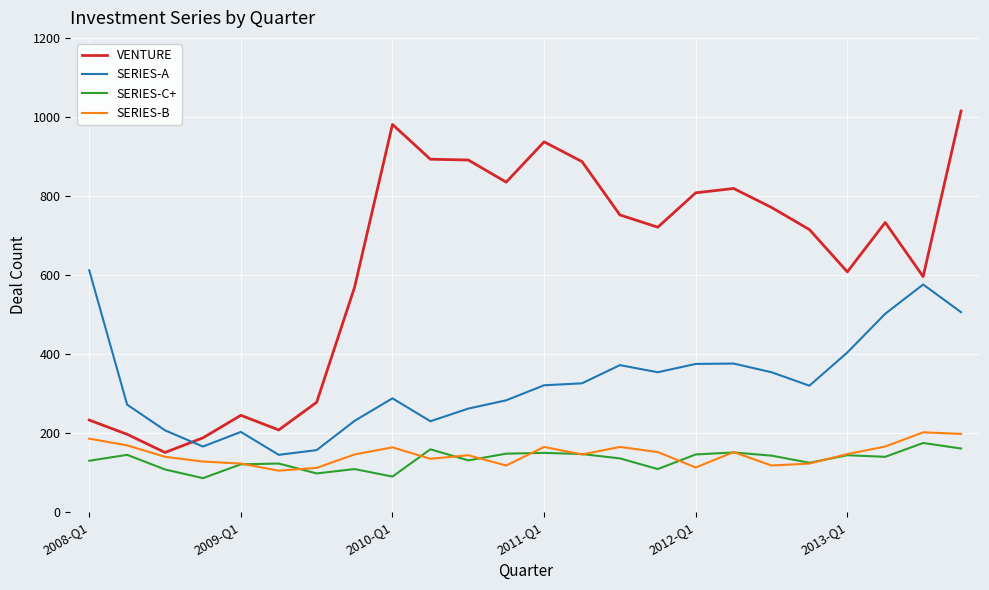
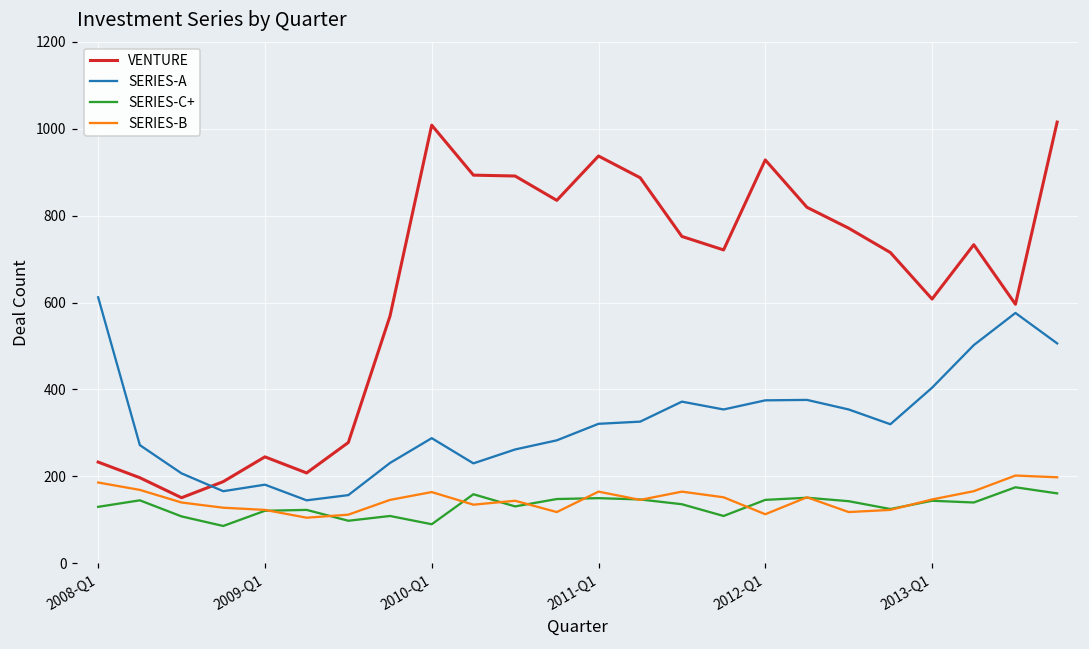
  {
    "VENTURE": {
      "2008-Q1": 230,
      "2009-Q1": 250,
-     "2010-Q1": 980,
+     "2010-Q1": 1010,
      "2011-Q1": 940,
-     "2012-Q1": 810,
+     "2012-Q1": 930,
      "2013-Q1": 610
    },
    "SERIES-A": {
      "2008-Q1": 610,
-     "2009-Q1": 200,
+     "2009-Q1": 180,
      "2010-Q1": 290,
      "2011-Q1": 320,
      "2012-Q1": 380,
      "2013-Q1": 400
    },
    "SERIES-C+": {
      "2008-Q1": 130,
      "2010-Q1": 90,
      "2011-Q1": 150,
      "2012-Q1": 150
    },
    "SERIES-B": {
      "2008-Q1": 190,
      "2010-Q1": 160,
      "2011-Q1": 170,
      "2012-Q1": 110
    }
  }
